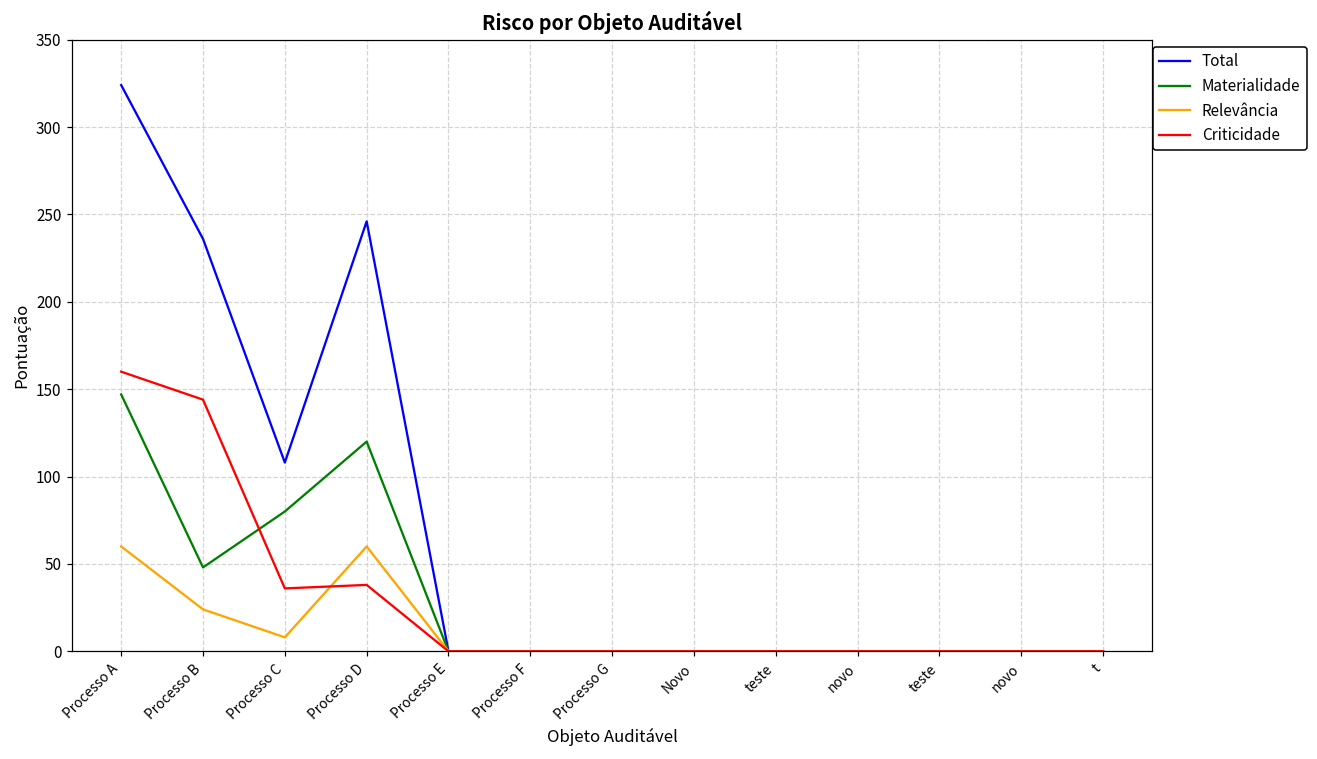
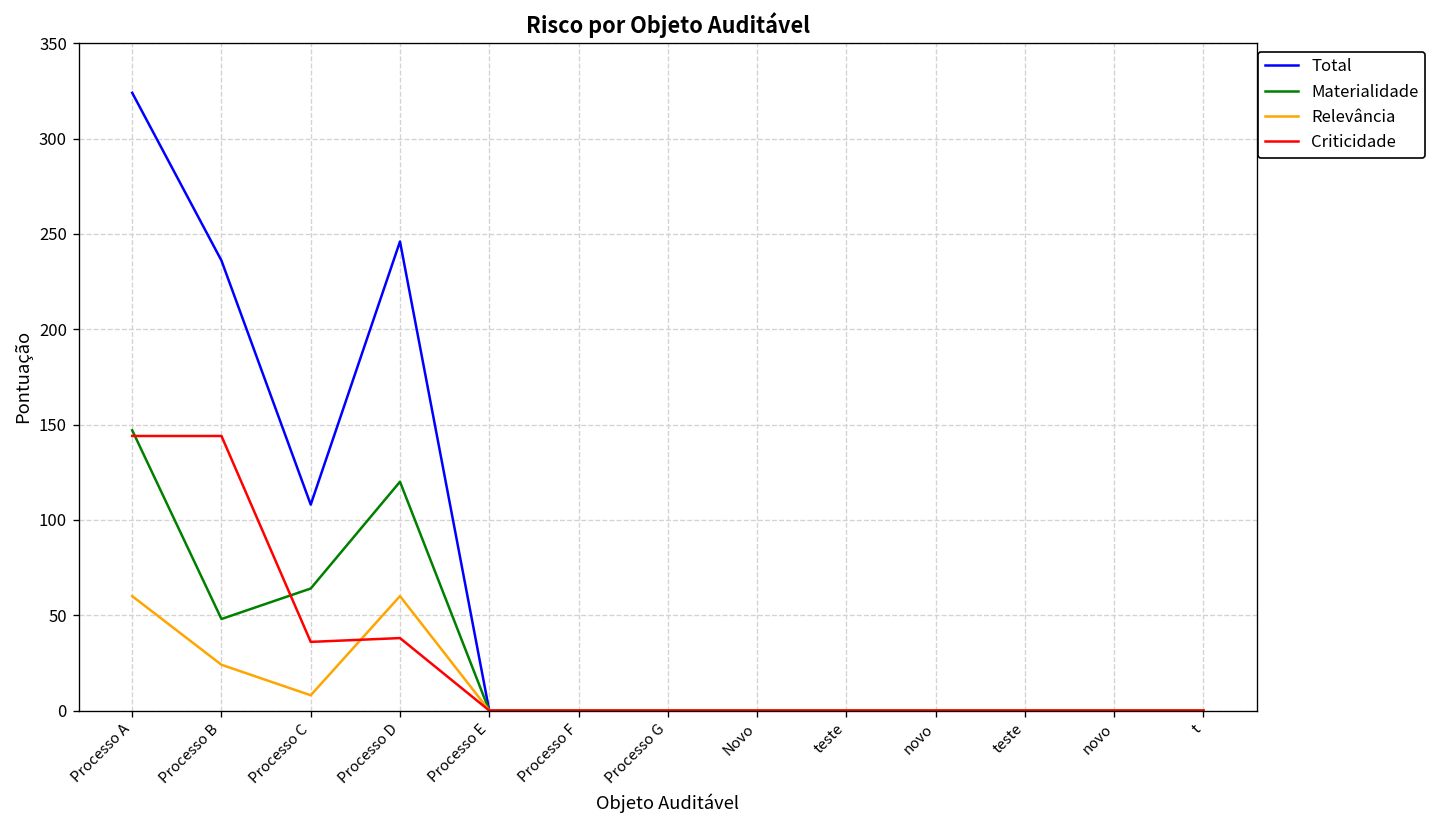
  {
    "Total": {
      "Processo A": 324,
      "Processo B": 236,
      "Processo C": 108,
      "Processo D": 246
    },
    "Materialidade": {
      "Processo A": 147,
      "Processo B": 48,
-     "Processo C": 80,
+     "Processo C": 64,
      "Processo D": 120
    },
    "Relevância": {
      "Processo A": 60,
      "Processo B": 24,
      "Processo C": 8,
      "Processo D": 60
    },
    "Criticidade": {
-     "Processo A": 160,
+     "Processo A": 144,
      "Processo B": 144,
      "Processo C": 36,
      "Processo D": 38
    }
  }
